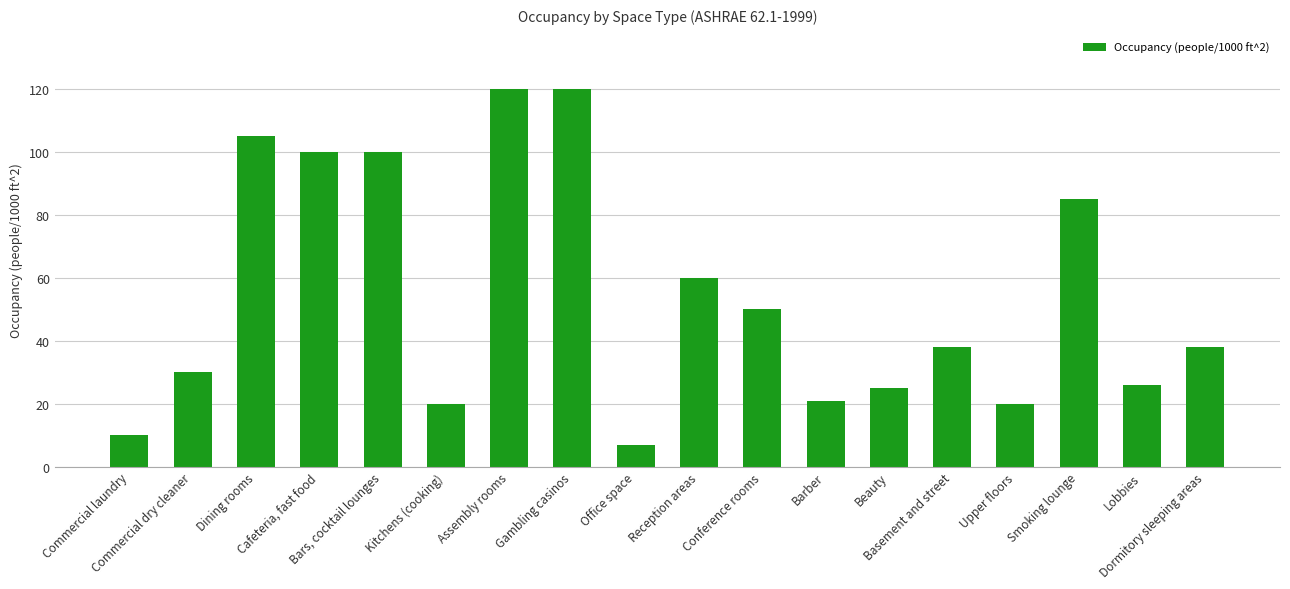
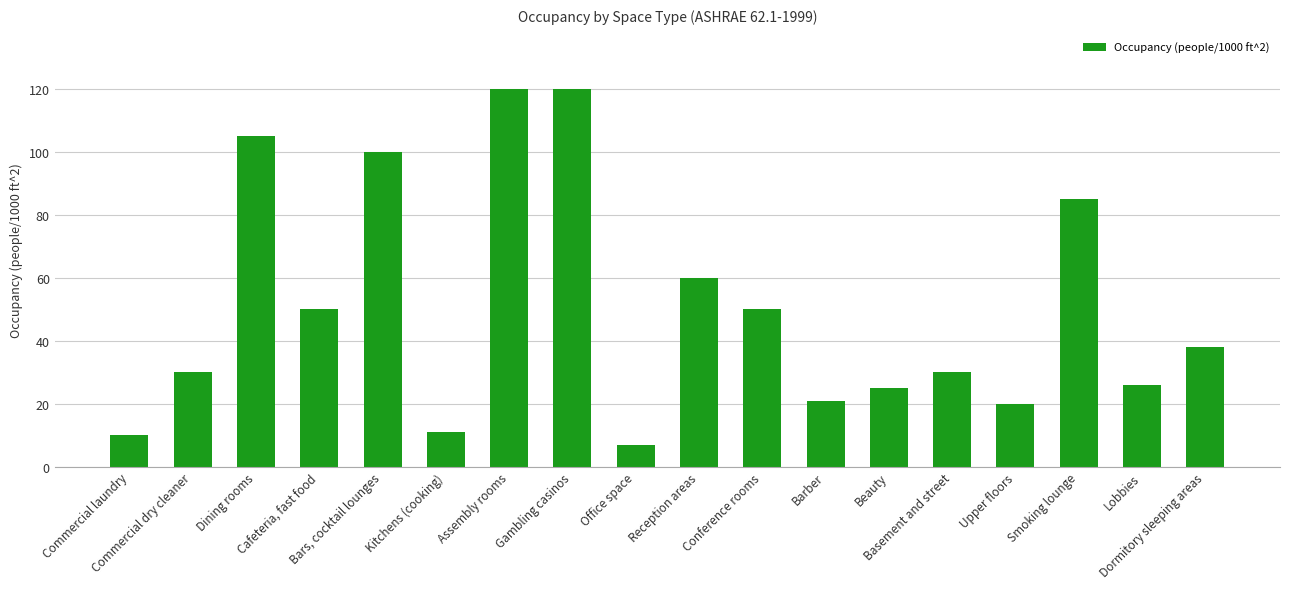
  {
    "Commercial laundry": 10,
    "Commercial dry cleaner": 30,
    "Dining rooms": 105,
-   "Cafeteria, fast food": 100,
+   "Cafeteria, fast food": 50,
    "Bars, cocktail lounges": 100,
-   "Kitchens (cooking)": 20,
+   "Kitchens (cooking)": 11,
    "Assembly rooms": 120,
    "Gambling casinos": 120,
    "Office space": 7,
    "Reception areas": 60,
    "Conference rooms": 50,
    "Barber": 21,
    "Beauty": 25,
-   "Basement and street": 38,
+   "Basement and street": 30,
    "Upper floors": 20,
    "Smoking lounge": 85,
    "Lobbies": 26,
    "Dormitory sleeping areas": 38
  }
